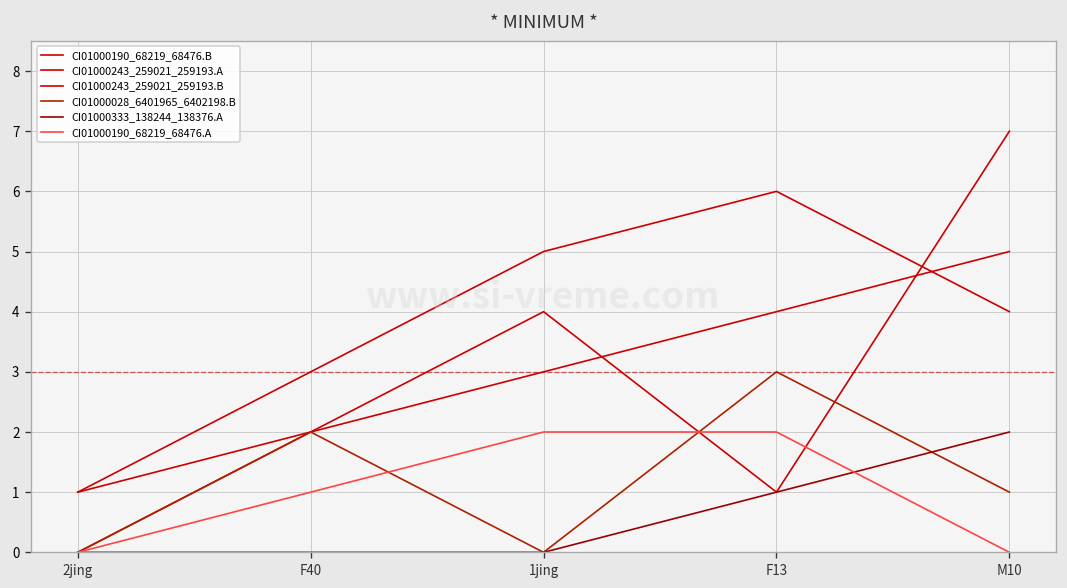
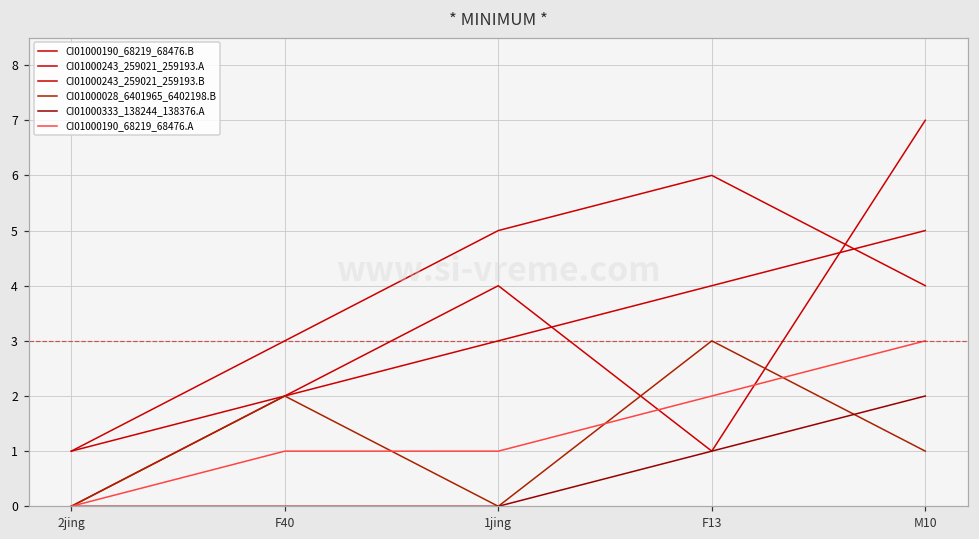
  {
    "CI01000190_68219_68476.A": {
      "F40": 1,
-     "1jing": 2,
+     "1jing": 1,
      "F13": 2,
-     "M10": 0
+     "M10": 3
    }
  }
